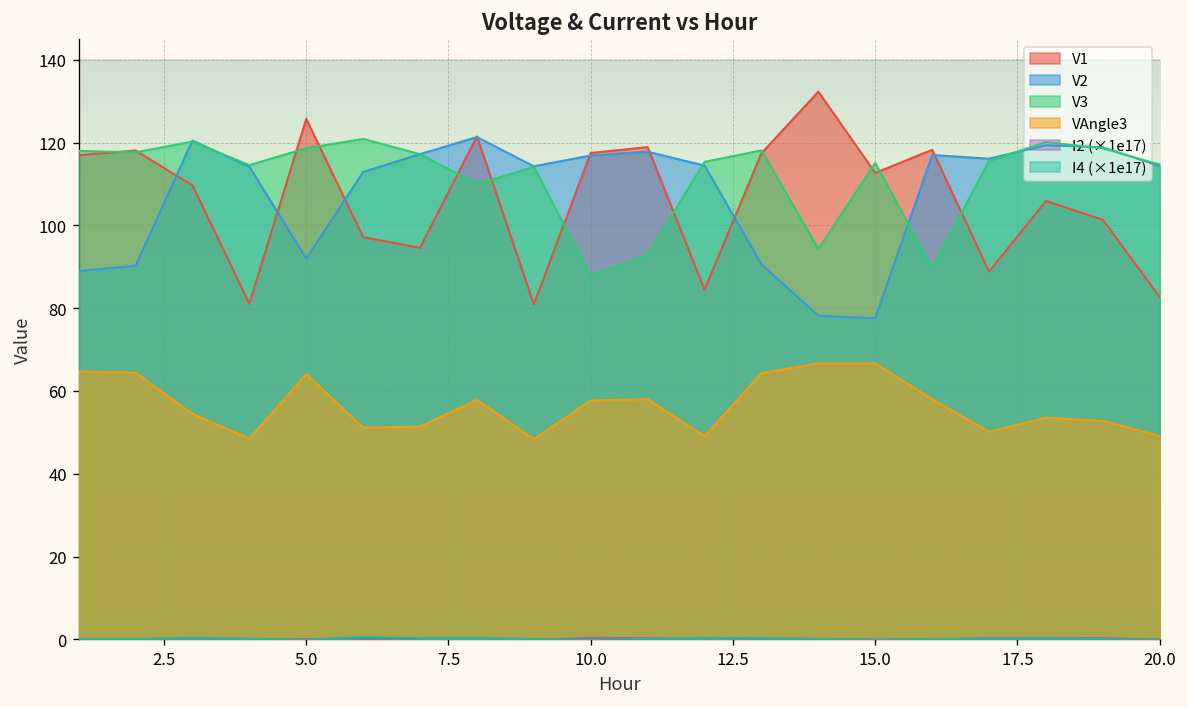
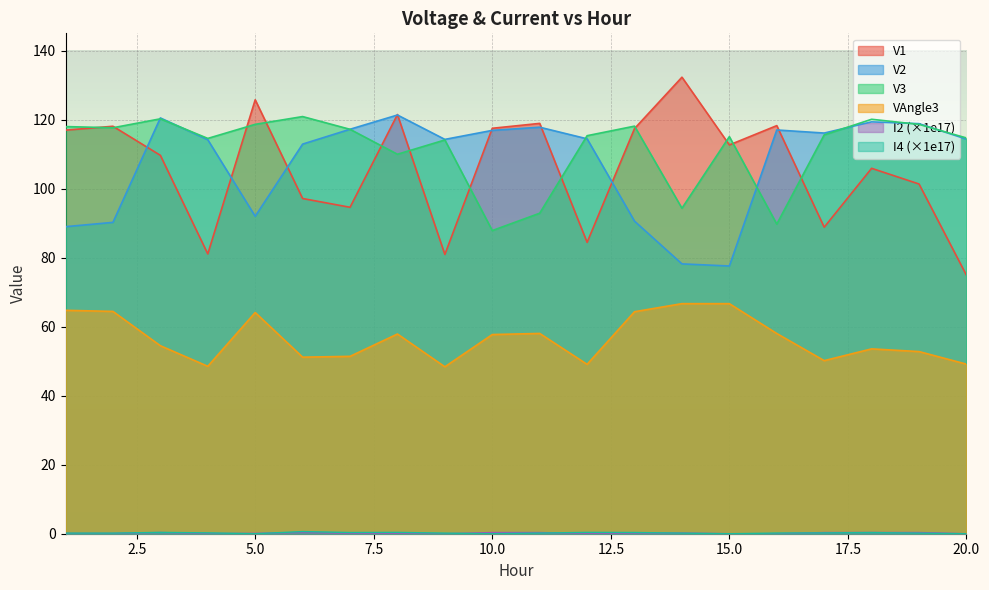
  {
    "V1": {
      "5.0": 126,
      "15.0": 113,
-     "20.0": 83
+     "20.0": 75
    },
    "VAngle3": {
      "5.0": 64,
      "10.0": 58,
      "15.0": 67,
      "20.0": 49
    }
  }
